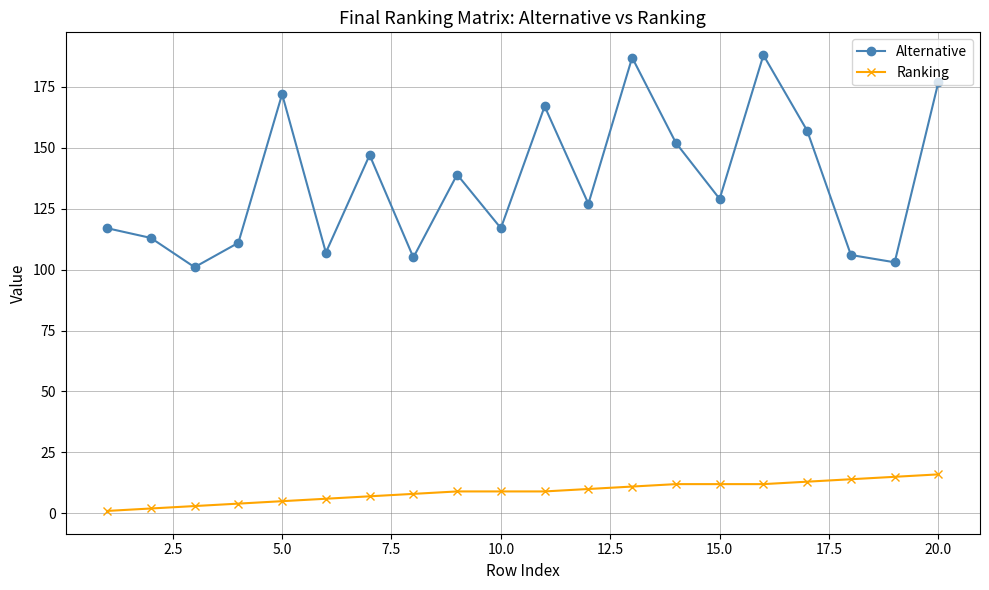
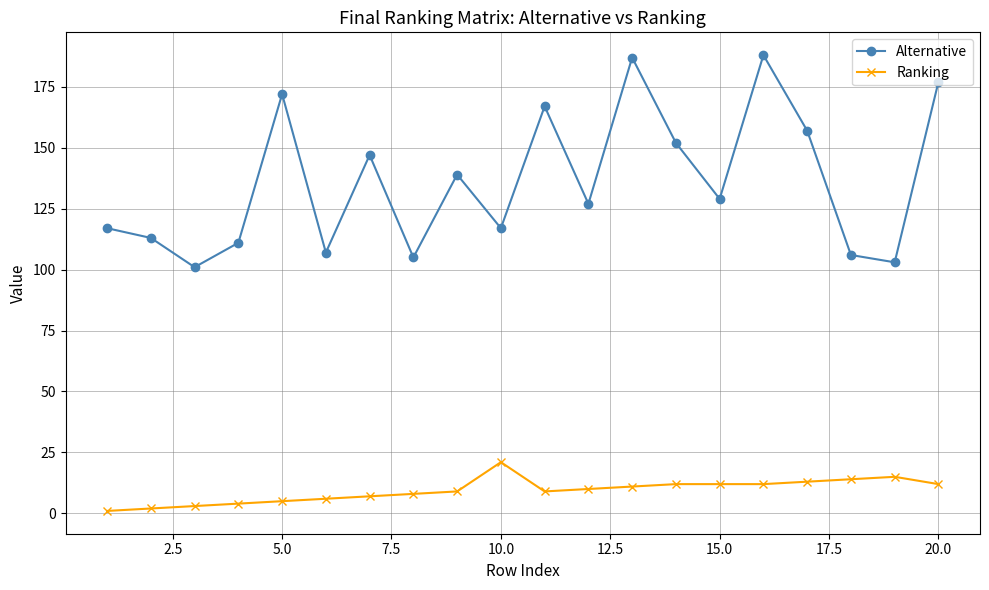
  {
    "Alternative": {
      "5.0": 172,
      "10.0": 117,
      "15.0": 129
    },
    "Ranking": {
      "5.0": 5,
-     "10.0": 9,
+     "10.0": 21,
      "15.0": 12,
-     "20.0": 16
+     "20.0": 12
    }
  }
